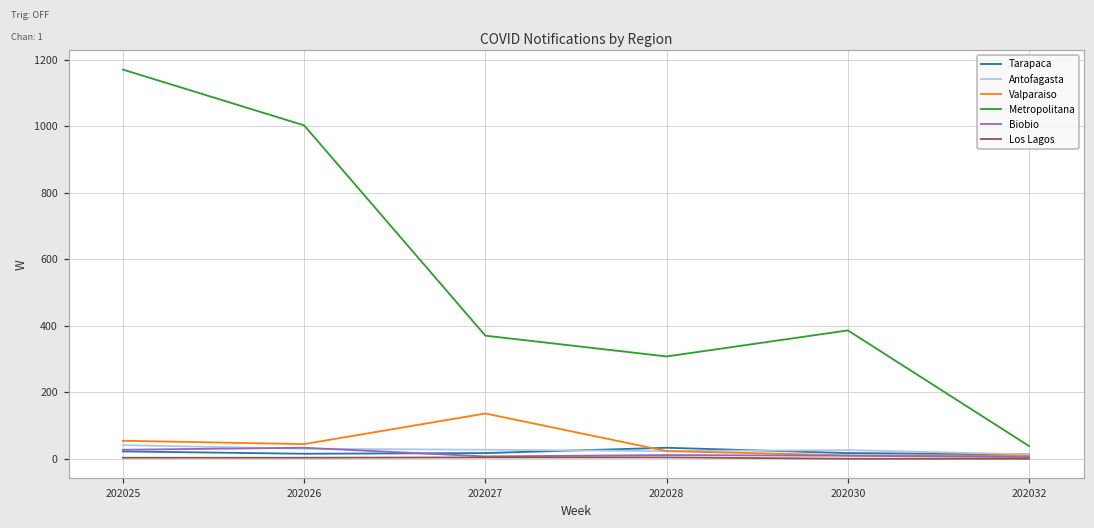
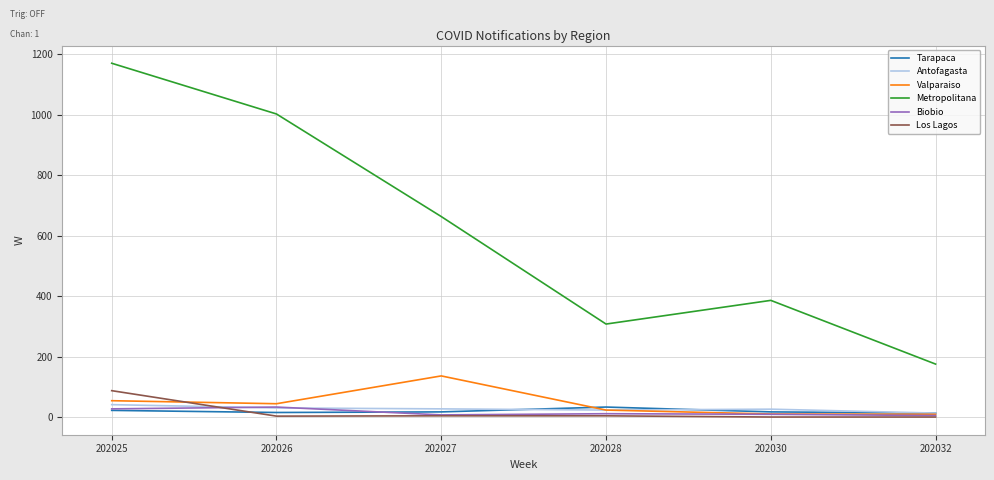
  {
    "Tarapaca": {
      "202026": 20,
      "202027": 20,
      "202028": 30
    },
    "Antofagasta": {
      "202025": 40,
      "202027": 30,
      "202030": 30
    },
    "Valparaiso": {
      "202025": 50,
      "202026": 40,
      "202027": 140
    },
    "Metropolitana": {
      "202025": 1170,
      "202026": 1000,
-     "202027": 370,
+     "202027": 660,
      "202028": 310,
      "202030": 390,
-     "202032": 40
+     "202032": 180
    },
    "Los Lagos": {
-     "202025": 0,
+     "202025": 90,
      "202026": 0,
      "202030": 0
    }
  }
